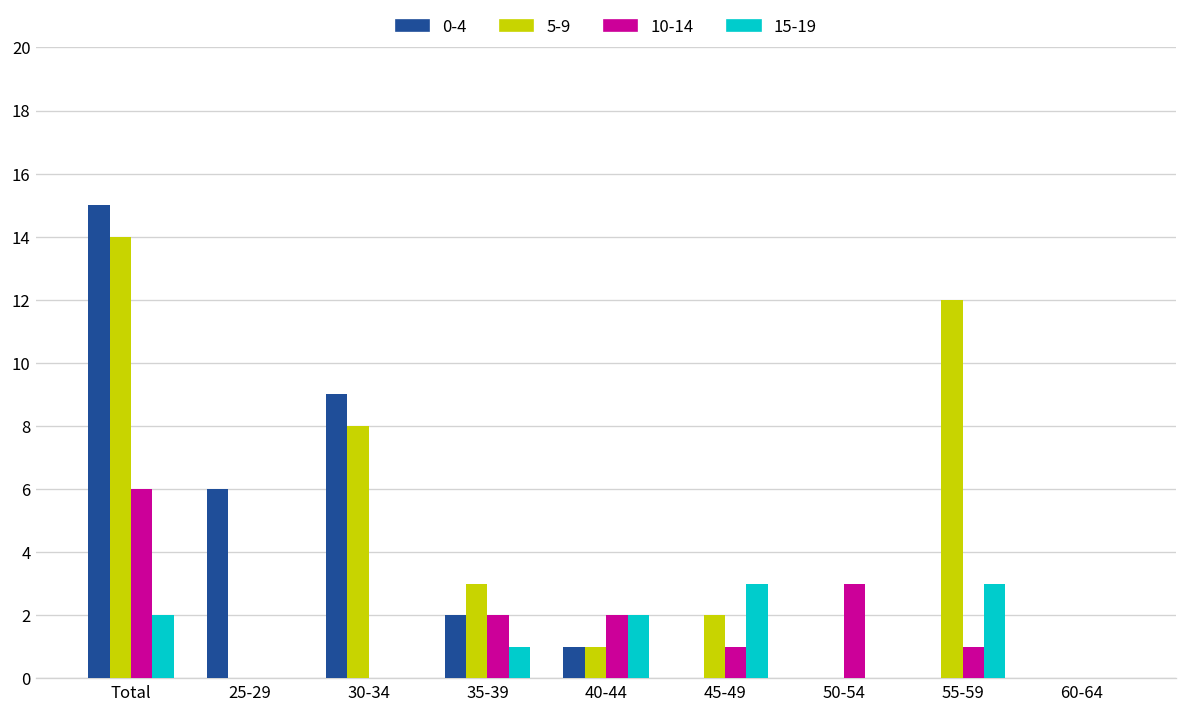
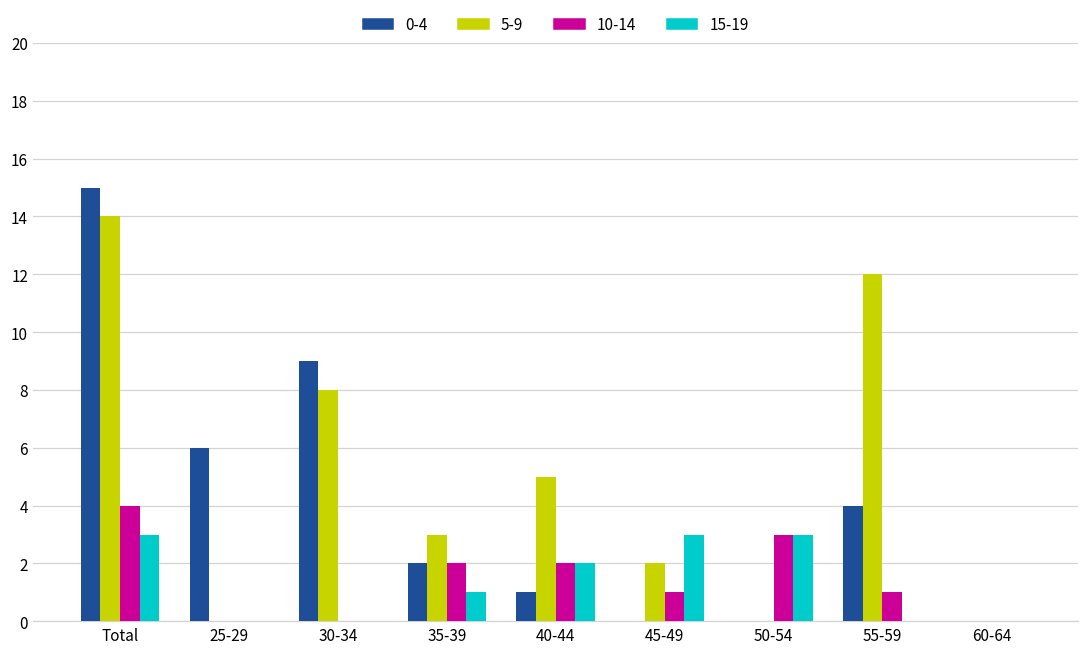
  {
    "0-4": {
      "Total": 15,
      "25-29": 6,
      "30-34": 9,
      "35-39": 2,
      "40-44": 1,
      "45-49": 0,
      "50-54": 0,
-     "55-59": 0,
+     "55-59": 4,
      "60-64": 0
    },
    "5-9": {
      "Total": 14,
      "25-29": 0,
      "30-34": 8,
      "35-39": 3,
-     "40-44": 1,
+     "40-44": 5,
      "45-49": 2,
      "50-54": 0,
      "55-59": 12,
      "60-64": 0
    },
    "10-14": {
-     "Total": 6,
+     "Total": 4,
      "25-29": 0,
      "30-34": 0,
      "35-39": 2,
      "40-44": 2,
      "45-49": 1,
      "50-54": 3,
      "55-59": 1,
      "60-64": 0
    },
    "15-19": {
-     "Total": 2,
+     "Total": 3,
      "25-29": 0,
      "30-34": 0,
      "35-39": 1,
      "40-44": 2,
      "45-49": 3,
-     "50-54": 0,
-     "55-59": 3,
+     "50-54": 3,
+     "55-59": 0,
      "60-64": 0
    }
  }
